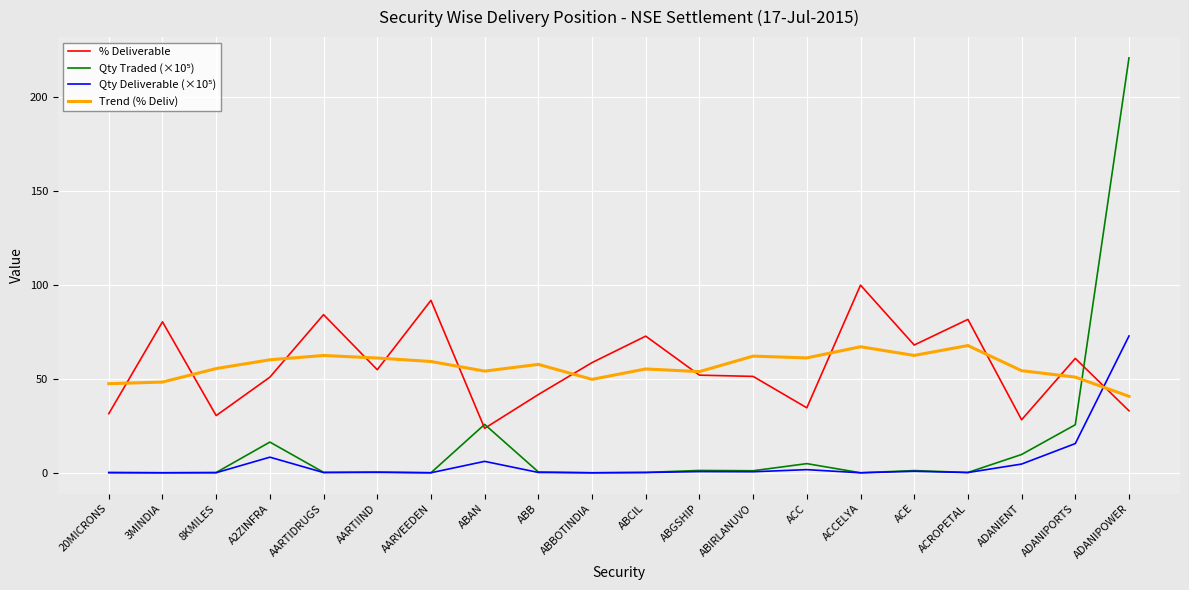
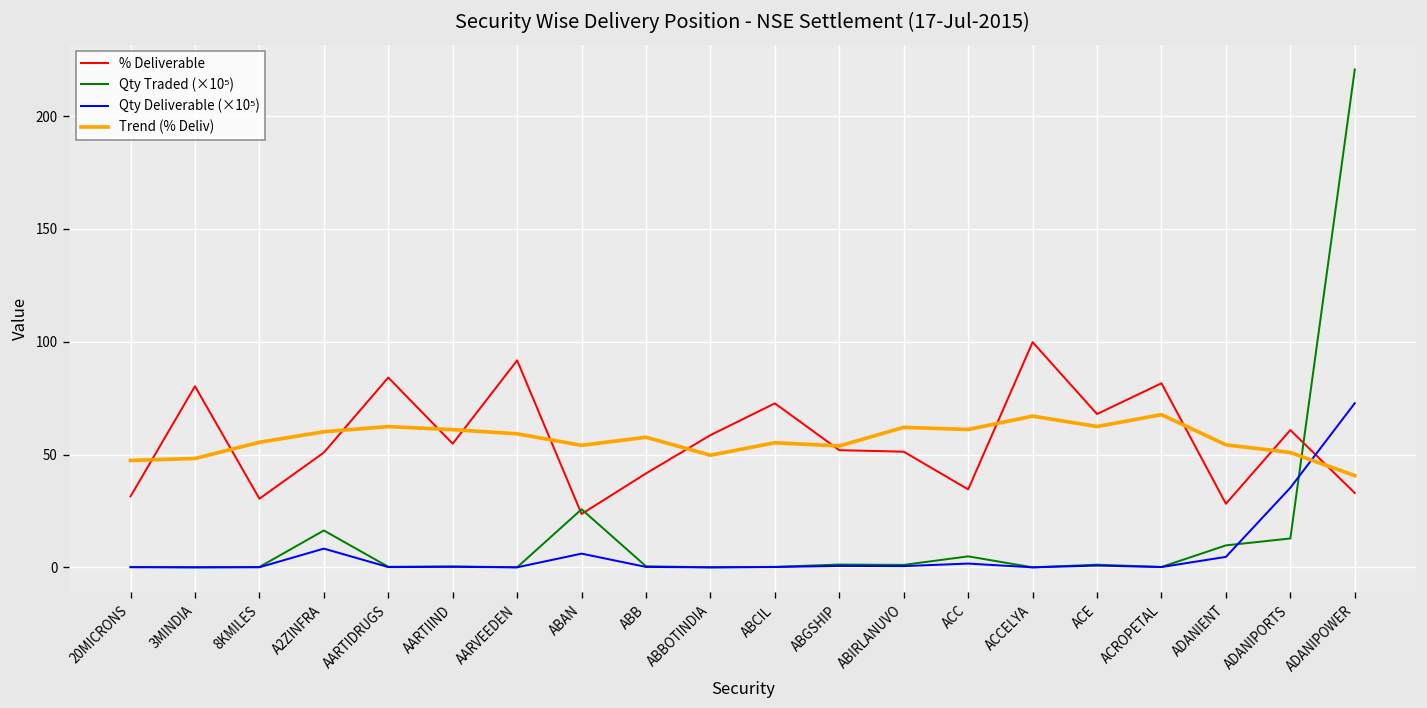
  {
    "% Deliverable": {
      "20MICRONS": 31,
      "3MINDIA": 80,
      "8KMILES": 30,
      "A2ZINFRA": 51,
      "AARTIDRUGS": 84,
      "AARTIIND": 55,
      "AARVEEDEN": 92,
      "ABAN": 24,
      "ABB": 42,
      "ABBOTINDIA": 59,
      "ABCIL": 73,
      "ABGSHIP": 52,
      "ABIRLANUVO": 51,
      "ACC": 35,
      "ACCELYA": 100,
      "ACE": 68,
      "ACROPETAL": 82,
      "ADANIENT": 28,
      "ADANIPORTS": 61,
      "ADANIPOWER": 33
    },
    "Qty Traded (×10⁵)": {
      "A2ZINFRA": 16,
      "ABAN": 26,
      "ACC": 5,
      "ADANIENT": 10,
-     "ADANIPORTS": 26,
+     "ADANIPORTS": 13,
      "ADANIPOWER": 221
    },
    "Qty Deliverable (×10⁵)": {
      "A2ZINFRA": 8,
      "ABAN": 6,
      "ACC": 2,
      "ADANIENT": 5,
-     "ADANIPORTS": 16,
+     "ADANIPORTS": 35,
      "ADANIPOWER": 73
    },
    "Trend (% Deliv)": {
      "20MICRONS": 47,
      "3MINDIA": 48,
      "8KMILES": 55,
      "A2ZINFRA": 60,
      "AARTIDRUGS": 62,
      "AARTIIND": 61,
      "AARVEEDEN": 59,
      "ABAN": 54,
      "ABB": 58,
      "ABBOTINDIA": 50,
      "ABCIL": 55,
      "ABGSHIP": 54,
      "ABIRLANUVO": 62,
      "ACC": 61,
      "ACCELYA": 67,
      "ACE": 62,
      "ACROPETAL": 68,
      "ADANIENT": 54,
      "ADANIPORTS": 51,
      "ADANIPOWER": 41
    }
  }
